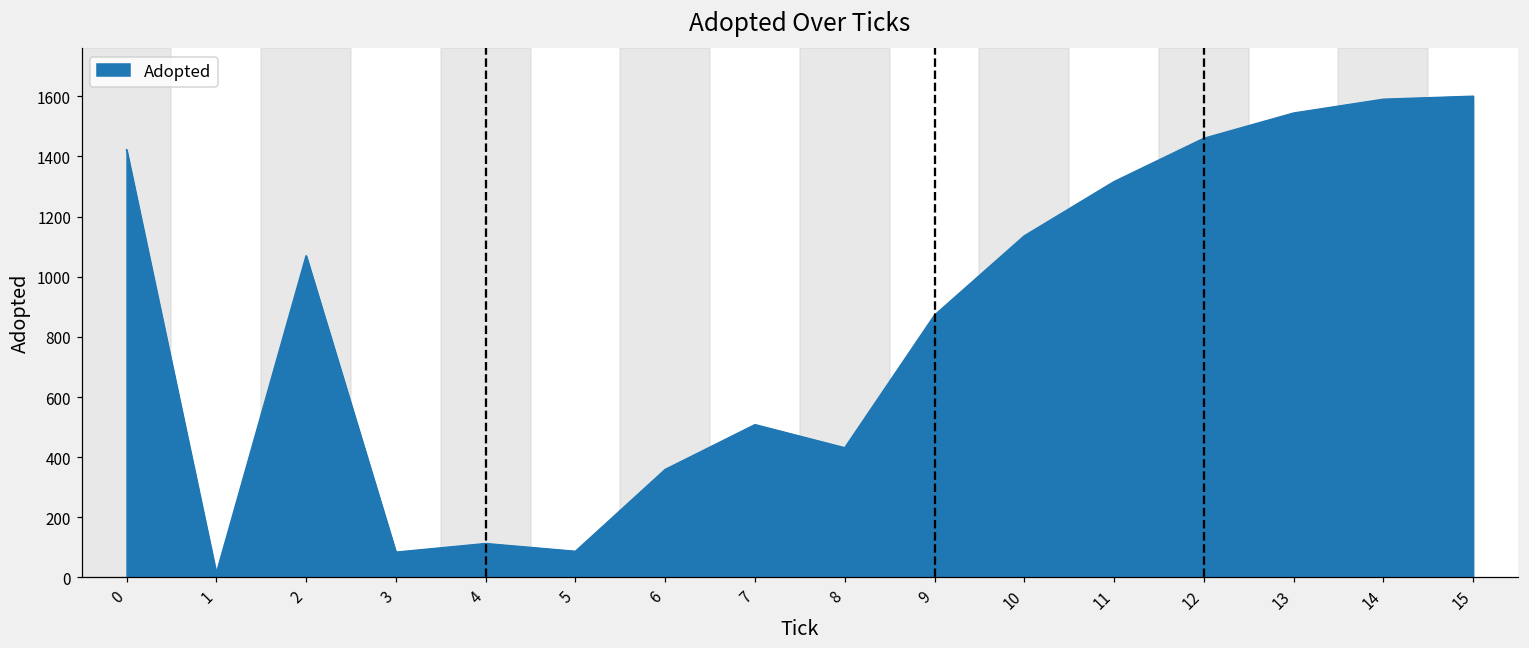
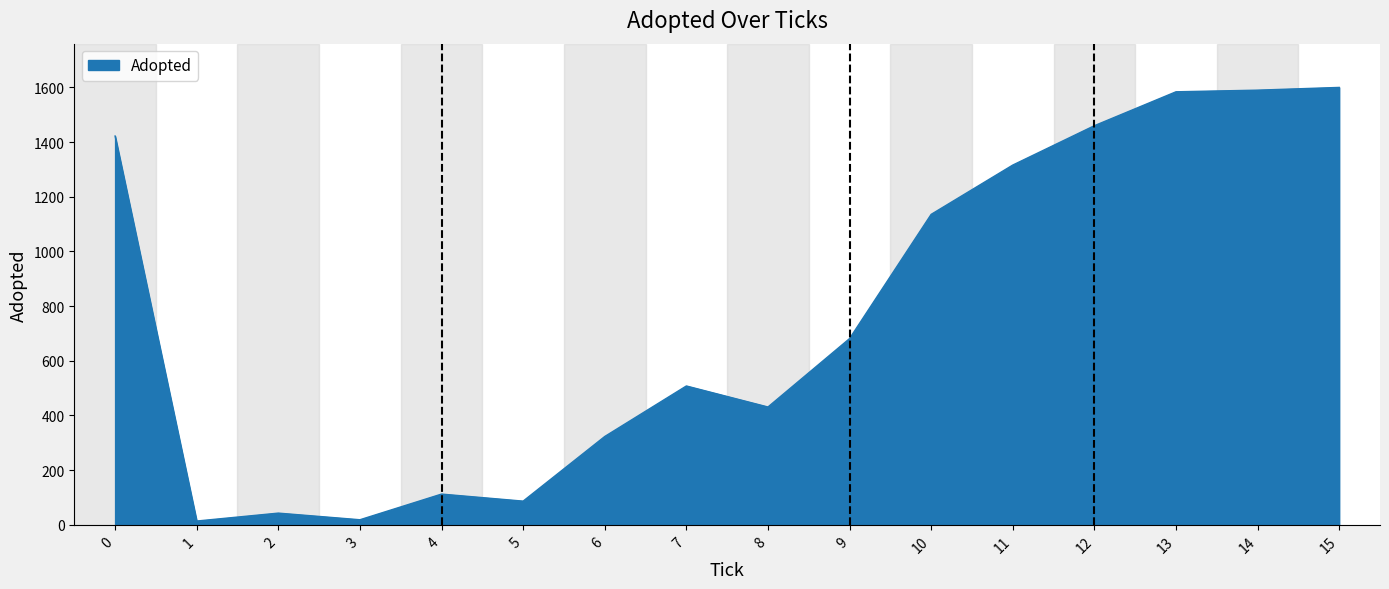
  {
    "0": 1420,
    "1": 10,
-   "2": 1070,
-   "3": 80,
+   "2": 40,
+   "3": 20,
    "4": 110,
    "5": 90,
-   "6": 360,
+   "6": 320,
    "7": 510,
    "8": 430,
-   "9": 870,
+   "9": 680,
    "10": 1140,
    "11": 1320,
    "12": 1460,
-   "13": 1540,
+   "13": 1580,
    "14": 1590,
    "15": 1600
  }
